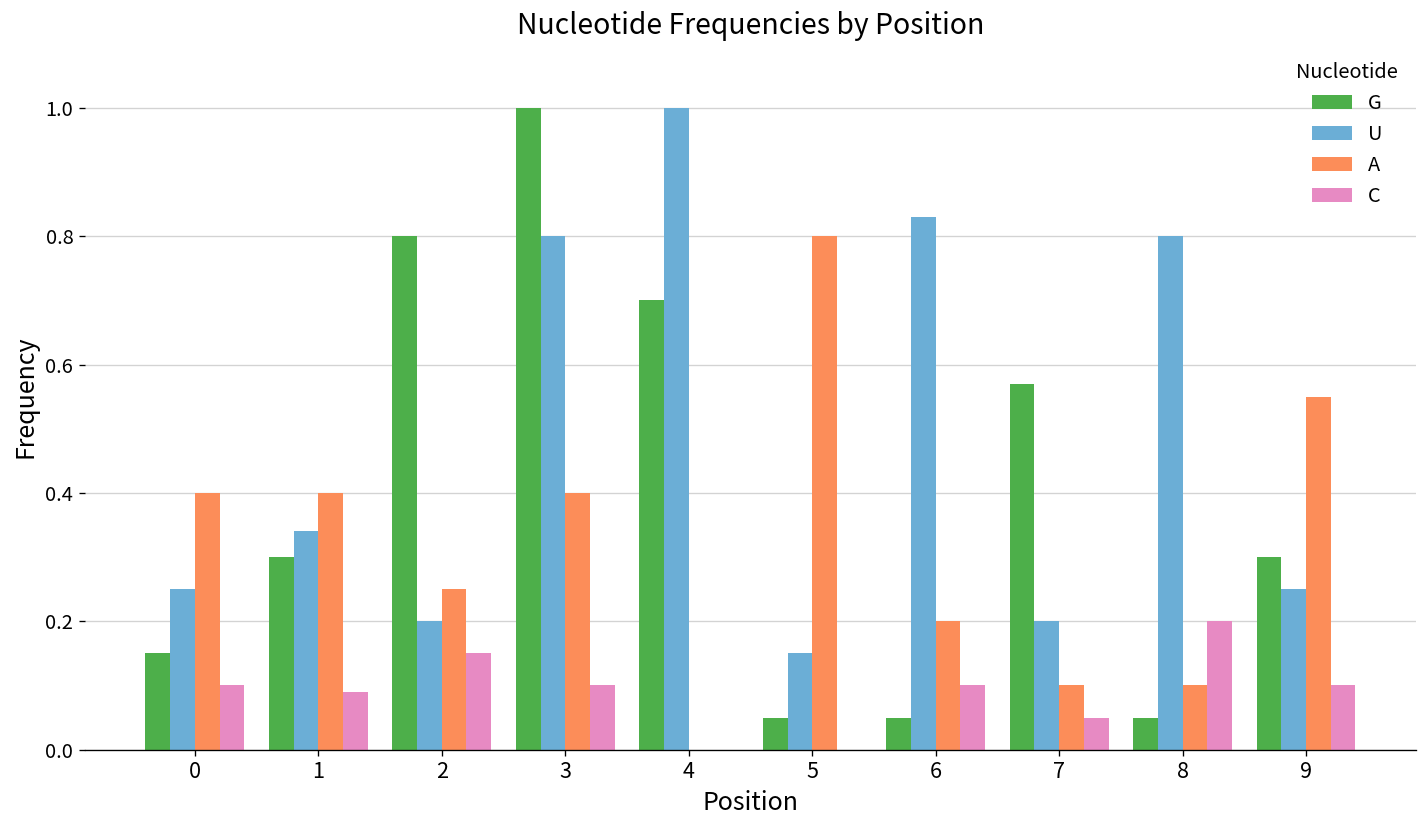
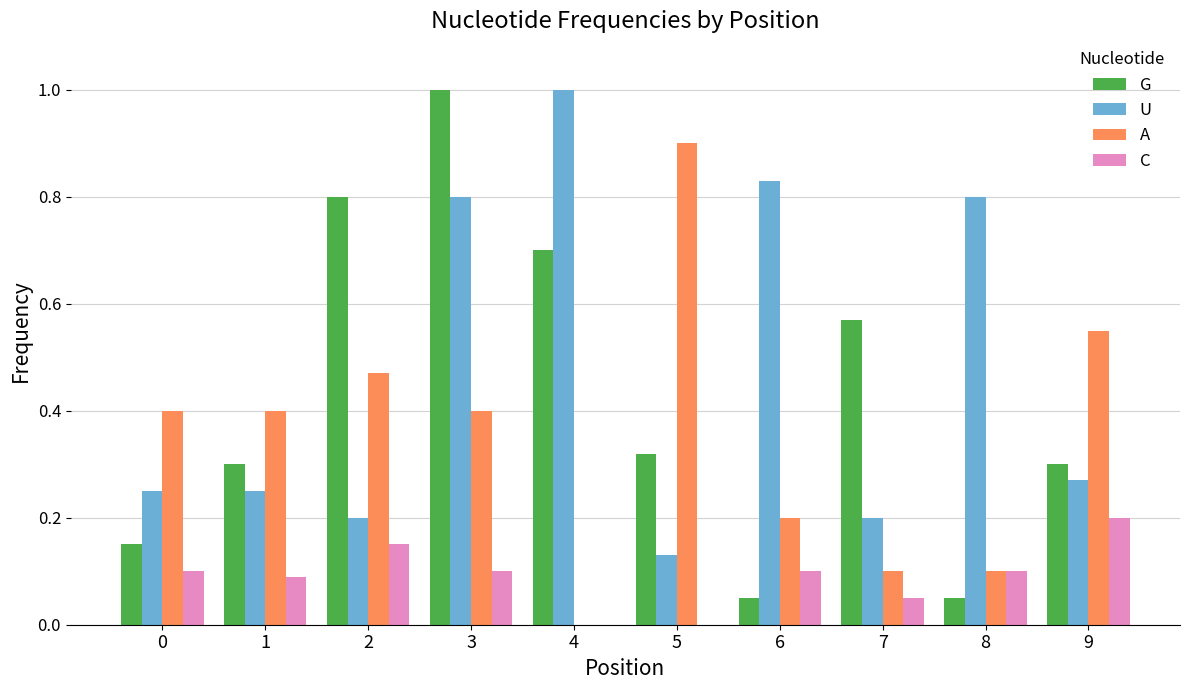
  {
    "G": {
      "0": 0.15,
      "1": 0.30,
      "2": 0.80,
      "3": 1.00,
      "4": 0.70,
-     "5": 0.05,
+     "5": 0.32,
      "6": 0.05,
      "7": 0.57,
      "8": 0.05,
      "9": 0.30
    },
    "U": {
      "0": 0.25,
-     "1": 0.34,
+     "1": 0.25,
      "2": 0.20,
      "3": 0.80,
      "4": 1.00,
-     "5": 0.15,
+     "5": 0.13,
      "6": 0.83,
      "7": 0.20,
      "8": 0.80,
-     "9": 0.25
+     "9": 0.27
    },
    "A": {
      "0": 0.40,
      "1": 0.40,
-     "2": 0.25,
+     "2": 0.47,
      "3": 0.40,
      "4": 0.00,
-     "5": 0.8,
+     "5": 0.9,
      "6": 0.20,
      "7": 0.10,
      "8": 0.10,
      "9": 0.55
    },
    "C": {
      "0": 0.1,
      "1": 0.09,
      "2": 0.15,
      "3": 0.1,
      "4": 0.0,
      "5": 0.0,
      "6": 0.1,
      "7": 0.05,
-     "8": 0.2,
-     "9": 0.1
+     "8": 0.1,
+     "9": 0.2
    }
  }
